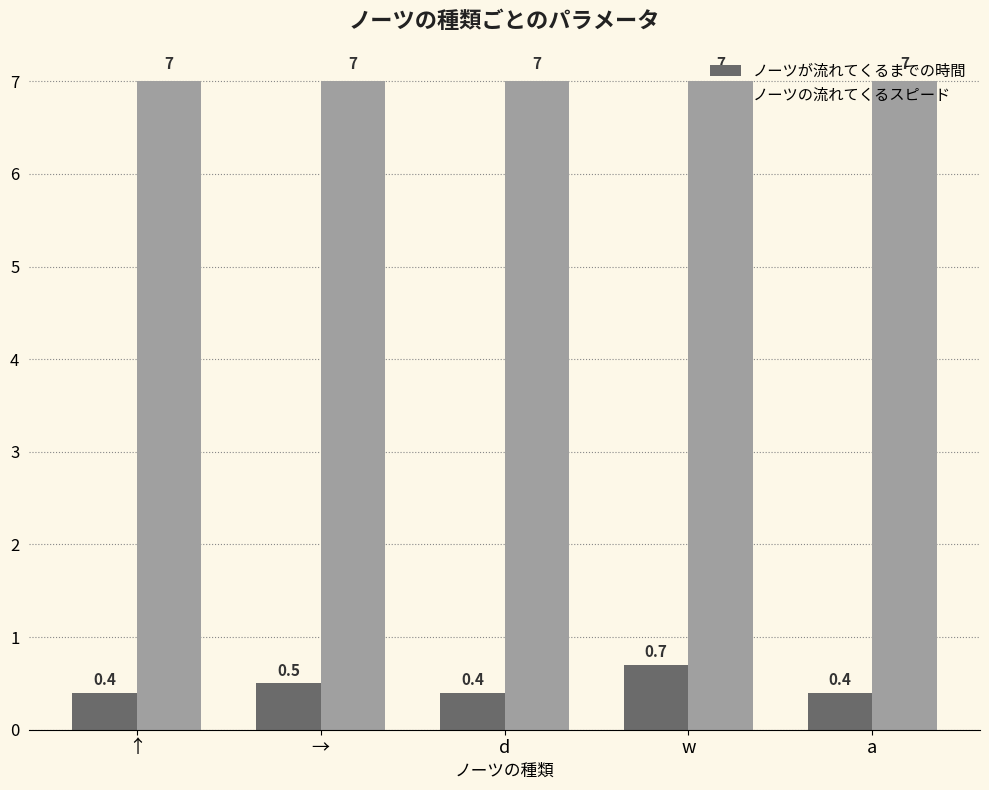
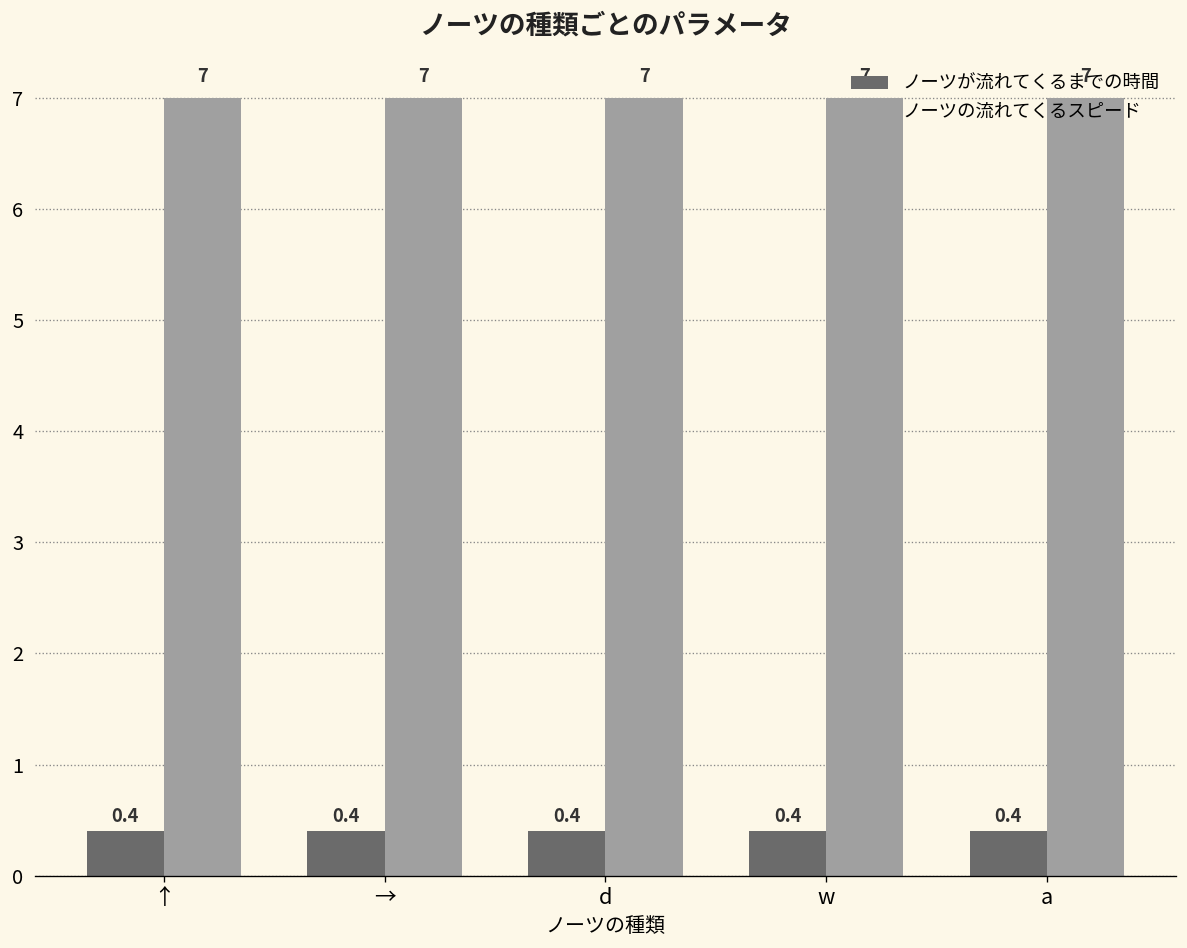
  {
    "ノーツが流れてくるまでの時間": {
      "↑": 0.4,
-     "→": 0.5,
+     "→": 0.4,
      "d": 0.4,
-     "w": 0.7,
+     "w": 0.4,
      "a": 0.4
    },
    "ノーツの流れてくるスピード": {
      "↑": 7,
      "→": 7,
      "d": 7,
      "w": 7,
      "a": 7
    }
  }
